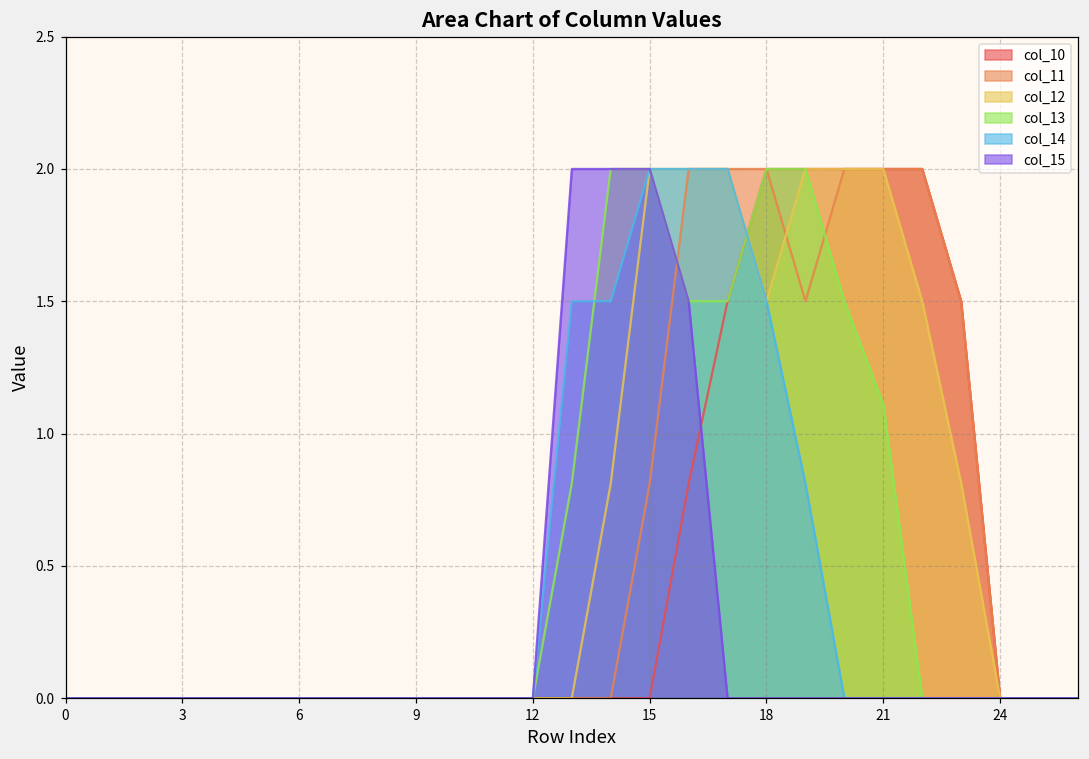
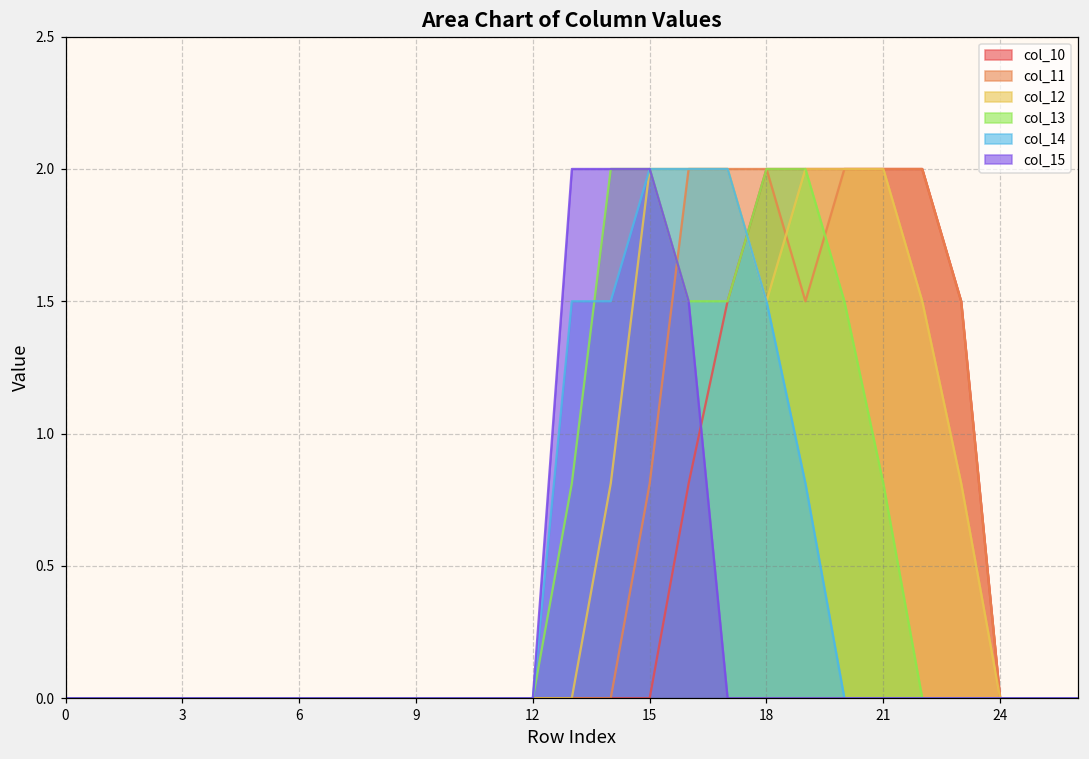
  {
    "col_13": {
-     "21": 1.11
+     "21": 0.81
    },
    "col_15": {
      "18": 0.00
    }
  }
